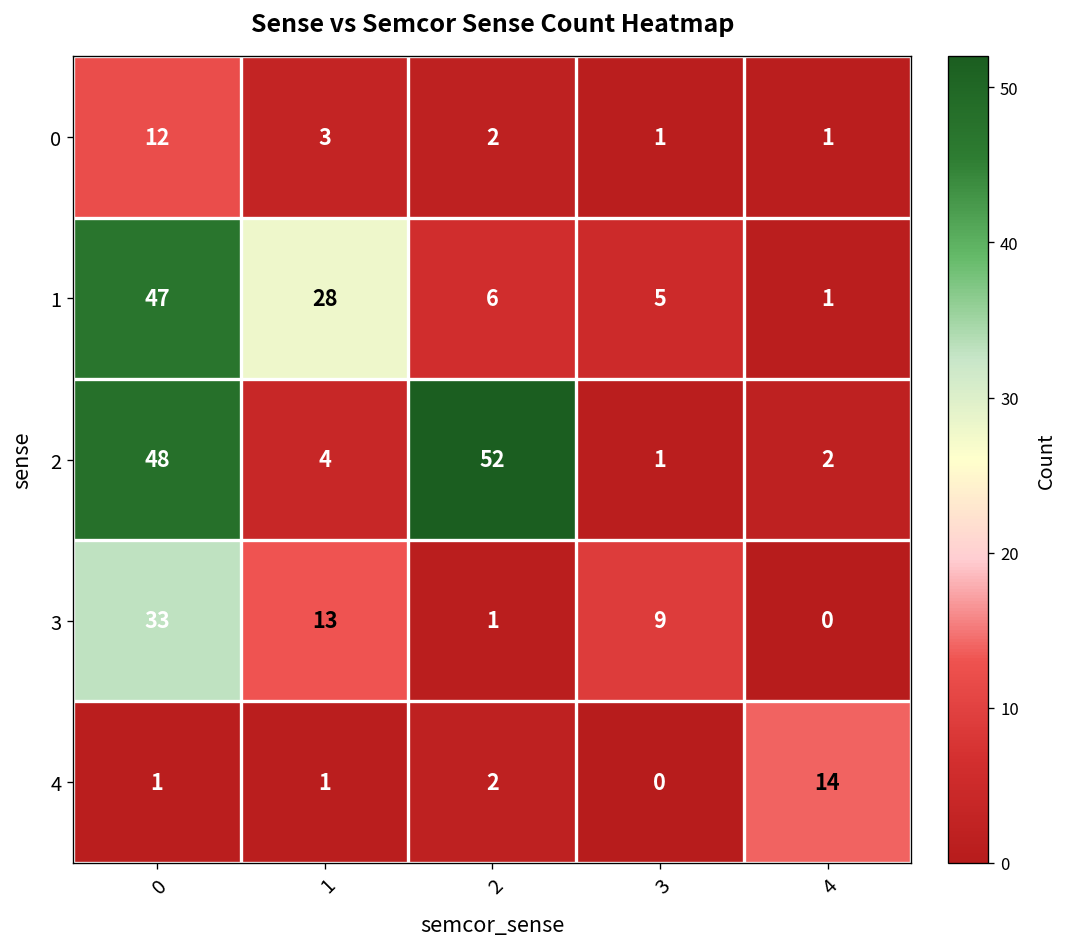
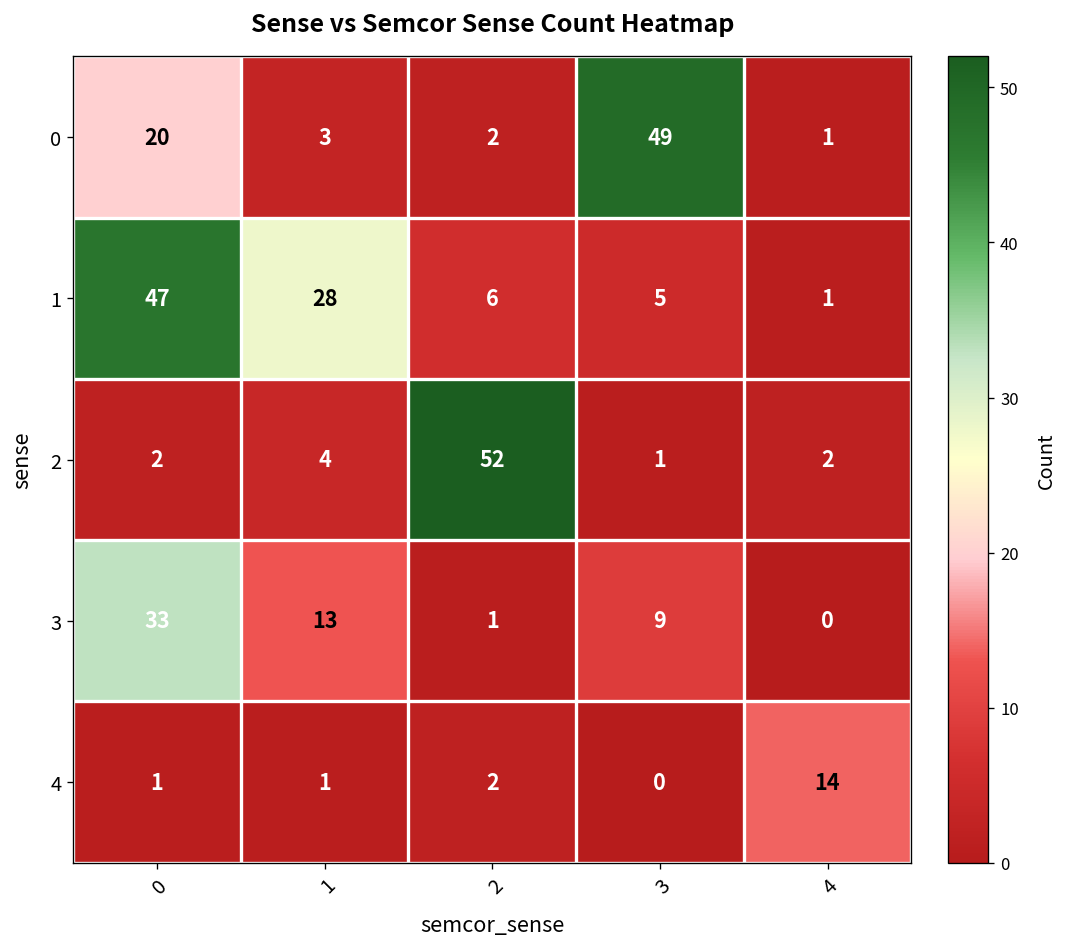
  {
    "0": {
-     "0": 12,
+     "0": 20,
      "1": 3,
      "2": 2,
-     "3": 1,
+     "3": 49,
      "4": 1
    },
    "1": {
      "0": 47,
      "1": 28,
      "2": 6,
      "3": 5,
      "4": 1
    },
    "2": {
-     "0": 48,
+     "0": 2,
      "1": 4,
      "2": 52,
      "3": 1,
      "4": 2
    },
    "3": {
      "0": 33,
      "1": 13,
      "2": 1,
      "3": 9,
      "4": 0
    },
    "4": {
      "0": 1,
      "1": 1,
      "2": 2,
      "3": 0,
      "4": 14
    }
  }
